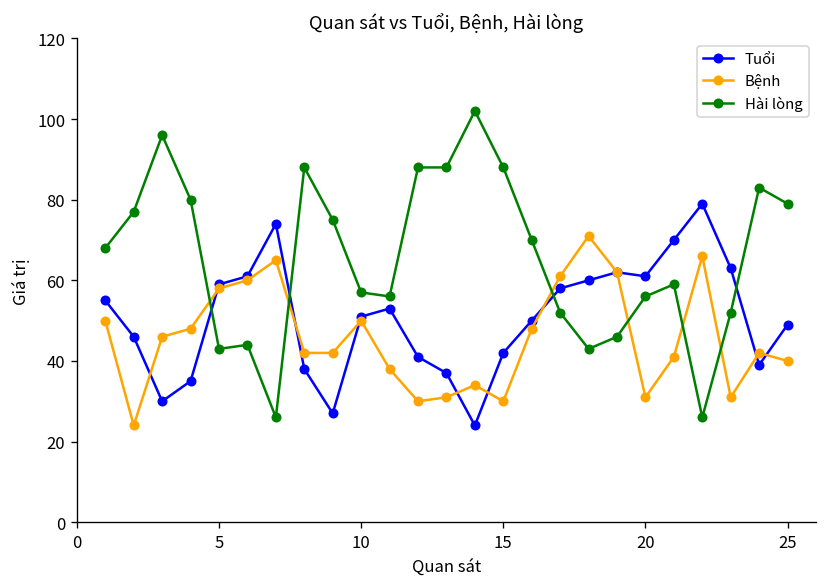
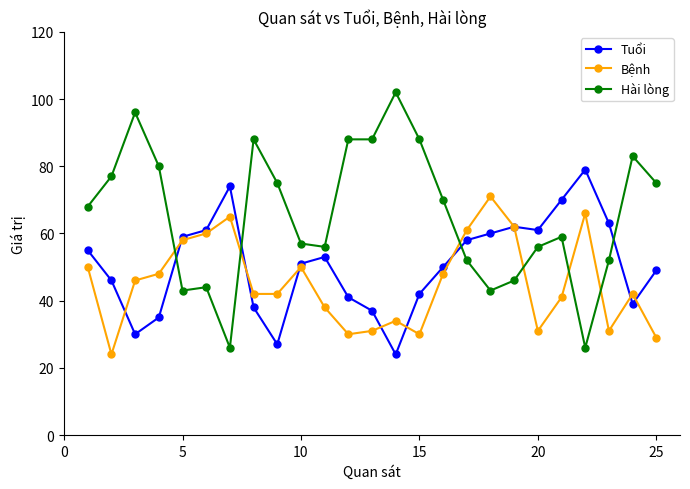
  {
    "Tuổi": {
      "5": 59,
      "10": 51,
      "15": 42,
      "20": 61,
      "25": 49
    },
    "Bệnh": {
      "5": 58,
      "10": 50,
      "15": 30,
      "20": 31,
-     "25": 40
+     "25": 29
    },
    "Hài lòng": {
      "5": 43,
      "10": 57,
      "15": 88,
      "20": 56,
-     "25": 79
+     "25": 75
    }
  }
